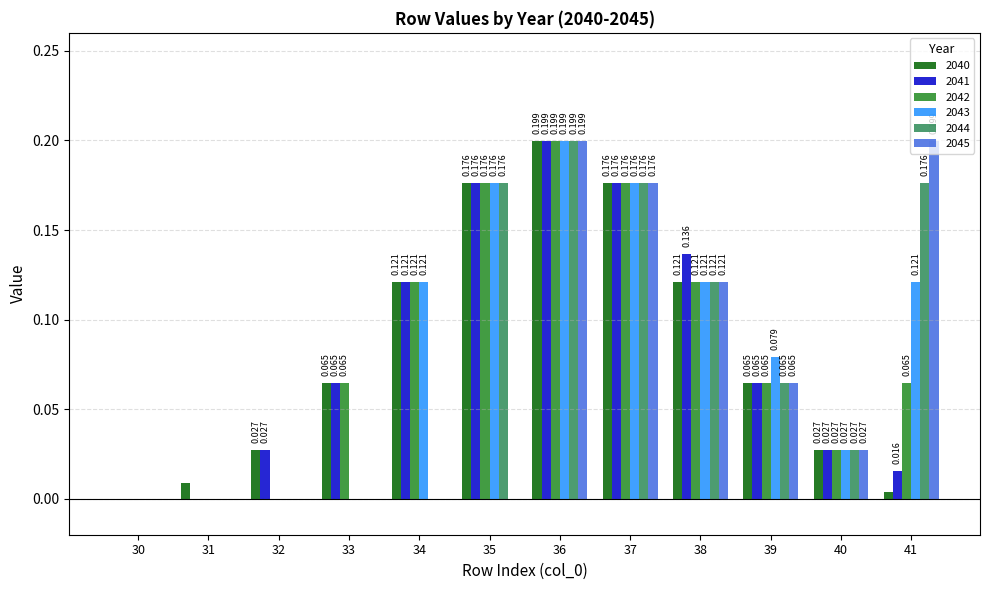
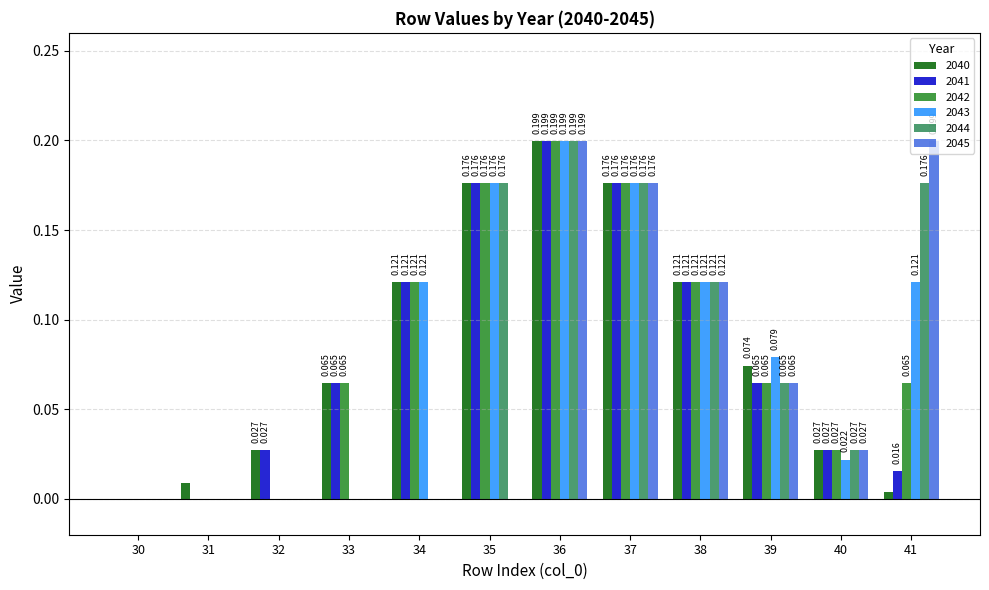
  {
    "2040": {
      "32": 0.027,
      "33": 0.065,
      "34": 0.121,
      "35": 0.176,
      "36": 0.199,
      "37": 0.176,
      "38": 0.121,
-     "39": 0.065,
+     "39": 0.074,
      "40": 0.027
    },
    "2041": {
      "32": 0.027,
      "33": 0.065,
      "34": 0.121,
      "35": 0.176,
      "36": 0.199,
      "37": 0.176,
-     "38": 0.136,
+     "38": 0.121,
      "39": 0.065,
      "40": 0.027,
      "41": 0.016
    },
    "2043": {
      "34": 0.121,
      "35": 0.176,
      "36": 0.199,
      "37": 0.176,
      "38": 0.121,
      "39": 0.079,
-     "40": 0.027,
+     "40": 0.022,
      "41": 0.121
    },
    "2045": {
      "36": 0.199,
      "37": 0.176,
      "38": 0.121,
      "39": 0.065,
      "40": 0.027
    }
  }
